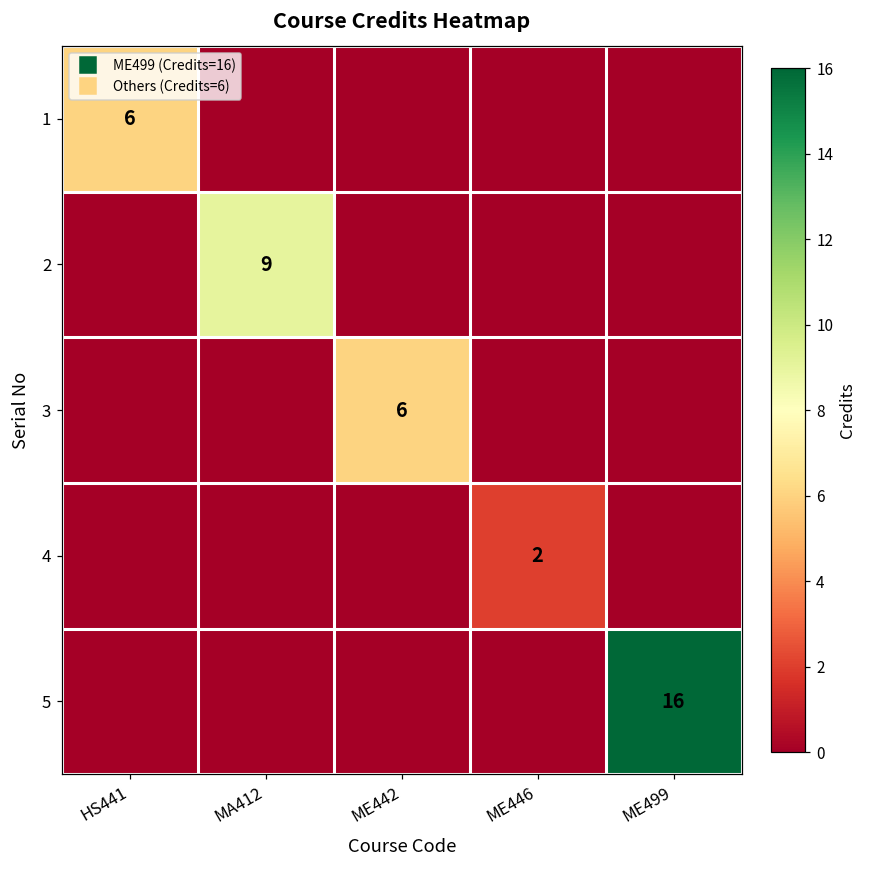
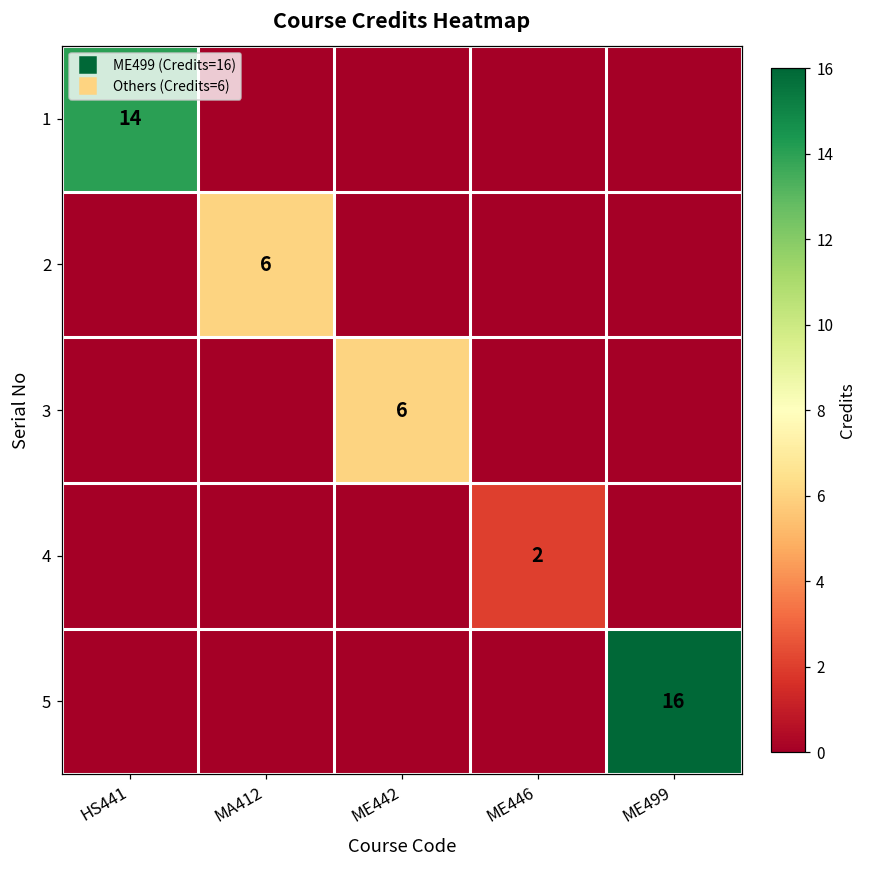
  {
    "1": {
-     "HS441": 6
+     "HS441": 14
    },
    "2": {
-     "MA412": 9
+     "MA412": 6
    },
    "3": {
      "ME442": 6
    },
    "4": {
      "ME446": 2
    },
    "5": {
      "ME499": 16
    }
  }
